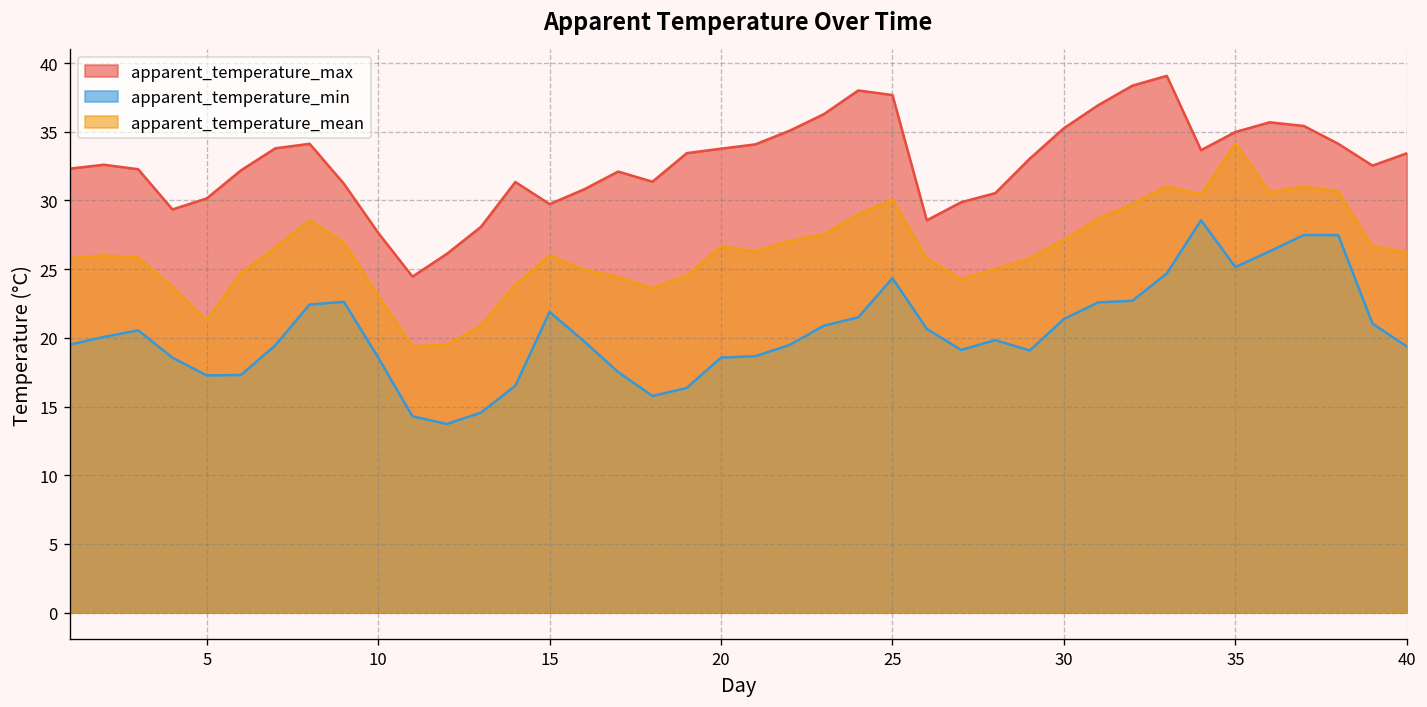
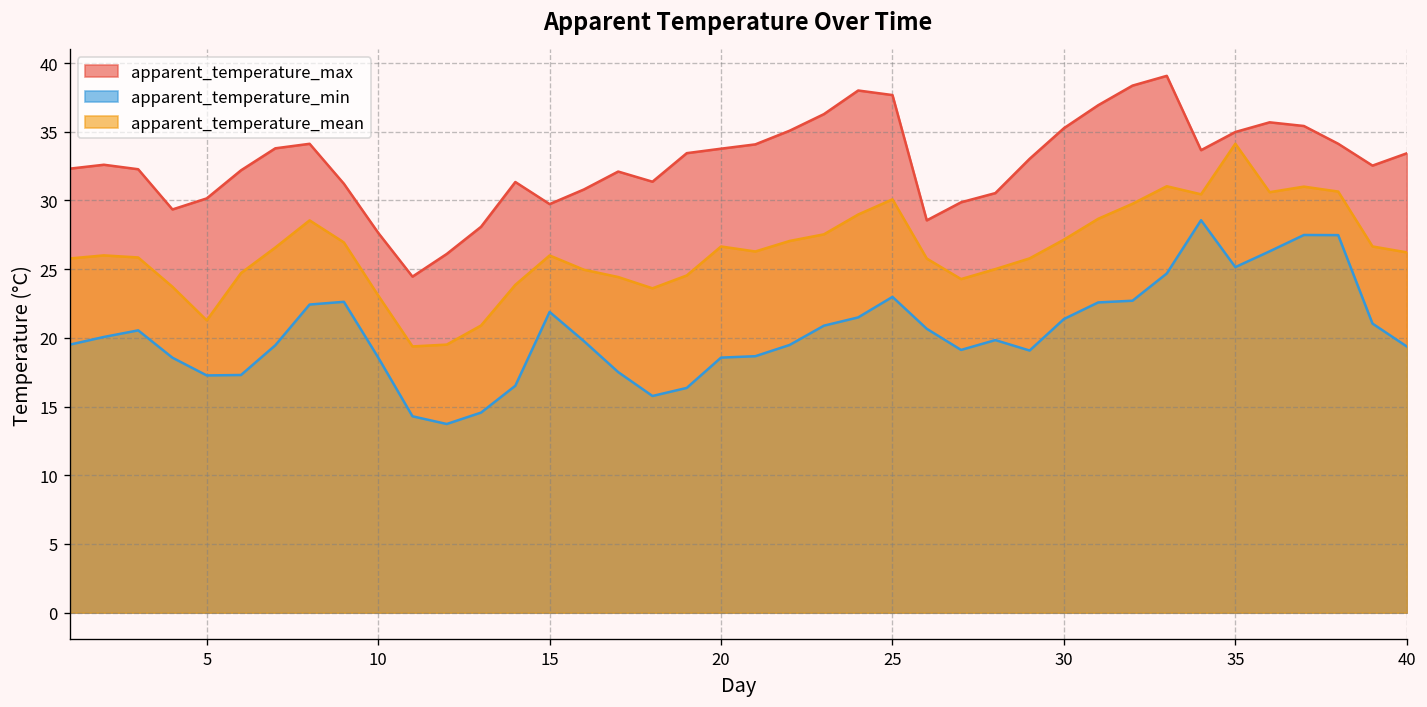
  {
    "apparent_temperature_max": {
      "5": 30.1,
      "10": 27.6,
      "15": 29.7,
      "20": 33.8,
      "25": 37.7,
      "30": 35.3,
      "35": 35.0,
      "40": 33.4
    },
    "apparent_temperature_min": {
      "5": 17.3,
      "10": 18.6,
      "15": 21.9,
      "20": 18.6,
-     "25": 24.3,
+     "25": 23.0,
      "30": 21.4,
      "35": 25.1,
      "40": 19.4
    },
    "apparent_temperature_mean": {
      "5": 21.3,
      "10": 23.1,
      "15": 26.0,
      "20": 26.6,
      "25": 30.1,
      "30": 27.1,
      "35": 34.1,
      "40": 26.2
    }
  }
